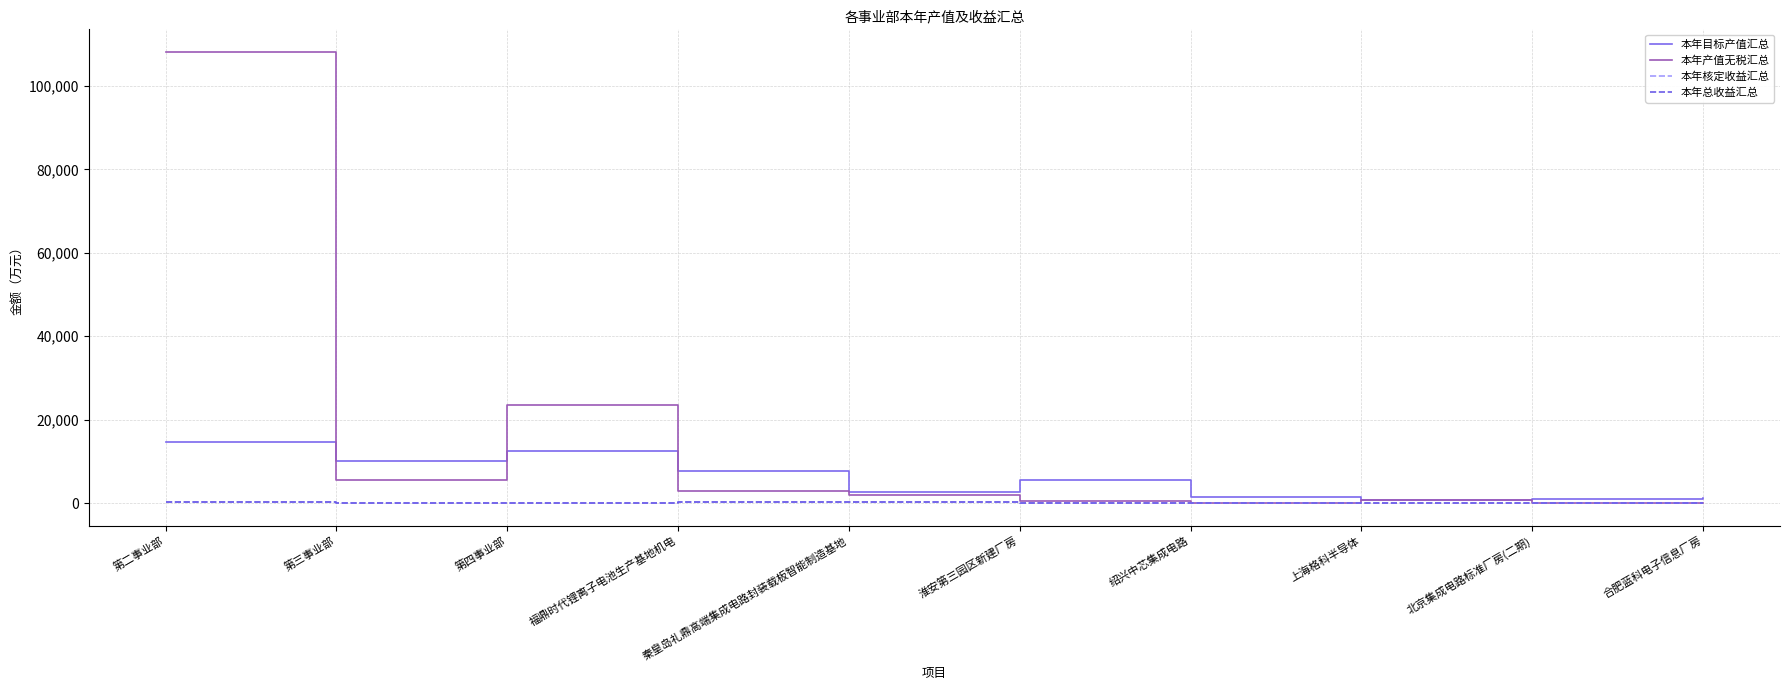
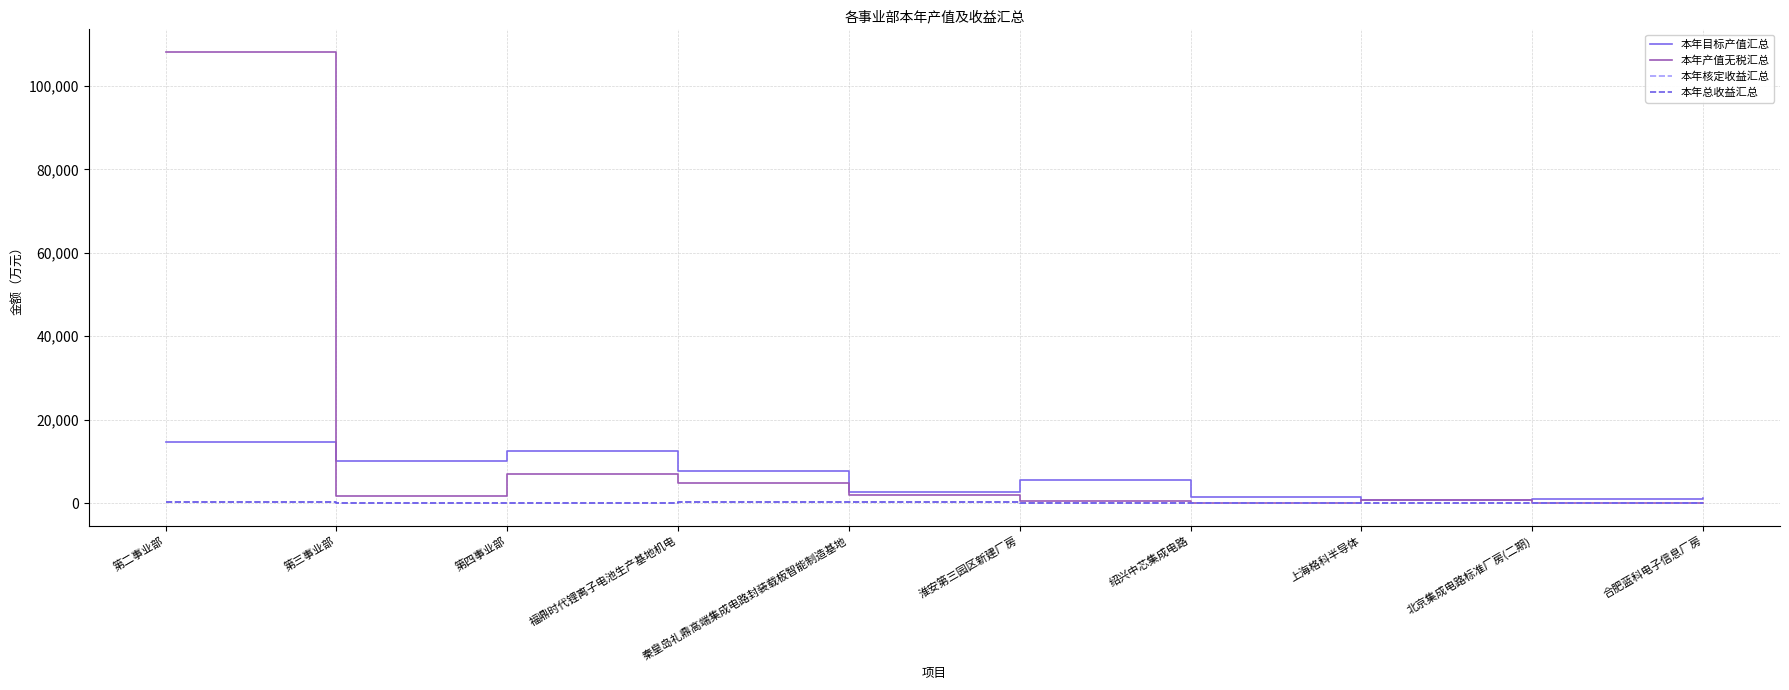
  {
    "本年产值无税汇总": {
      "第二事业部": "108,000",
-     "第三事业部": "5,000",
-     "第四事业部": "24,000",
-     "福鼎时代锂离子电池生产基地机电": "3,000"
+     "第三事业部": "2,000",
+     "第四事业部": "7,000",
+     "福鼎时代锂离子电池生产基地机电": "5,000"
    }
  }
